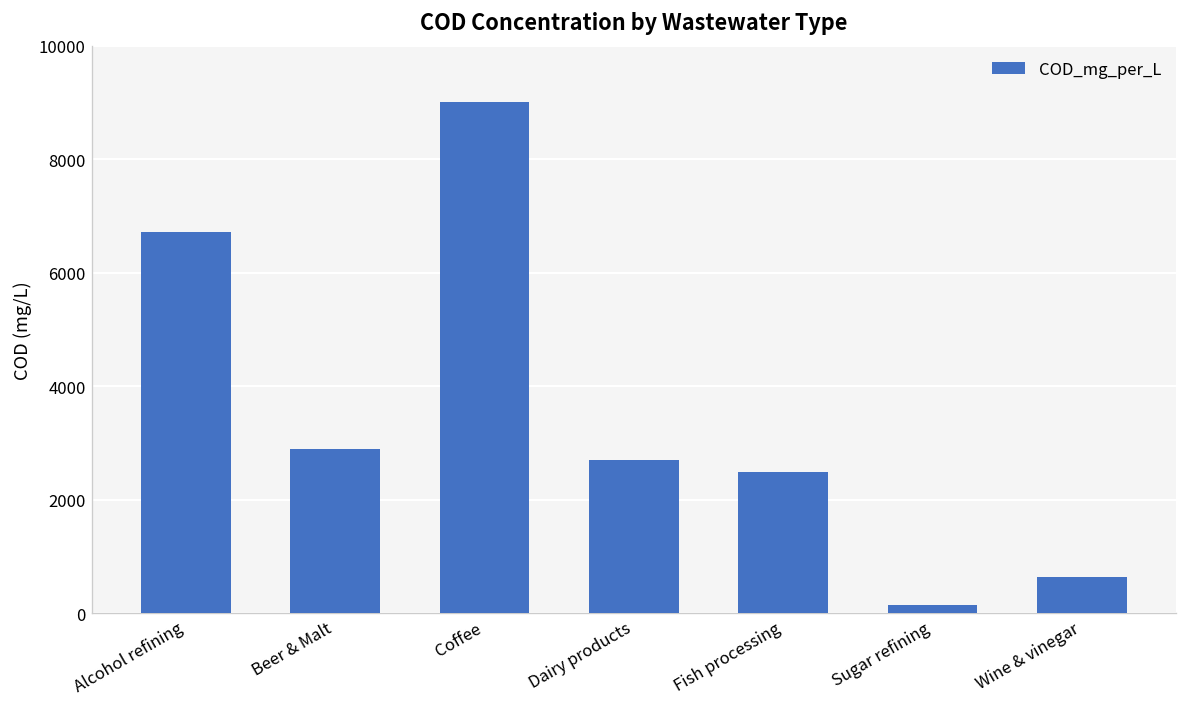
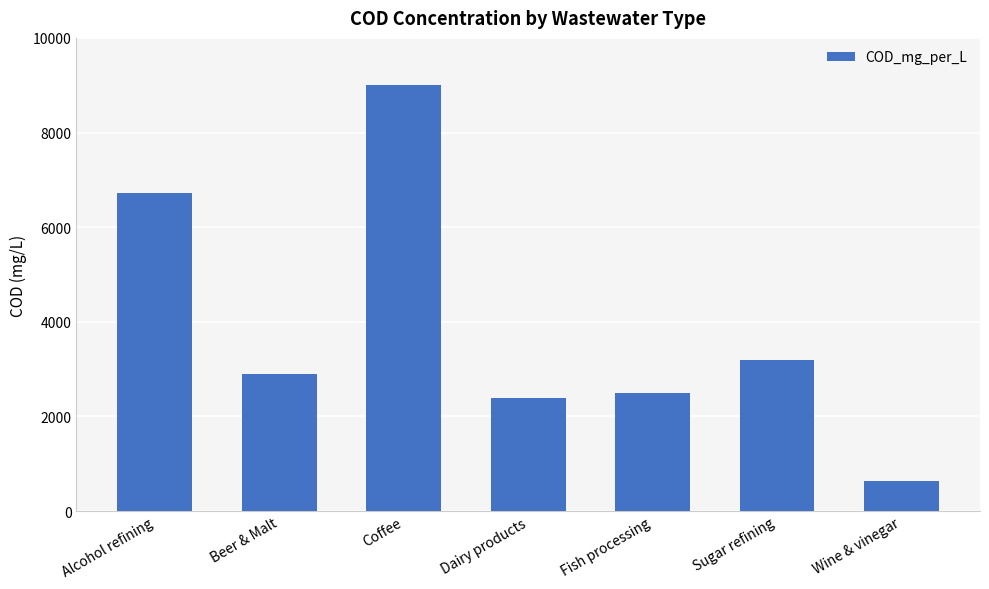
  {
    "Alcohol refining": 6700,
    "Beer & Malt": 2900,
    "Coffee": 9000,
-   "Dairy products": 2700,
+   "Dairy products": 2400,
    "Fish processing": 2500,
-   "Sugar refining": 200,
+   "Sugar refining": 3200,
    "Wine & vinegar": 600
  }
